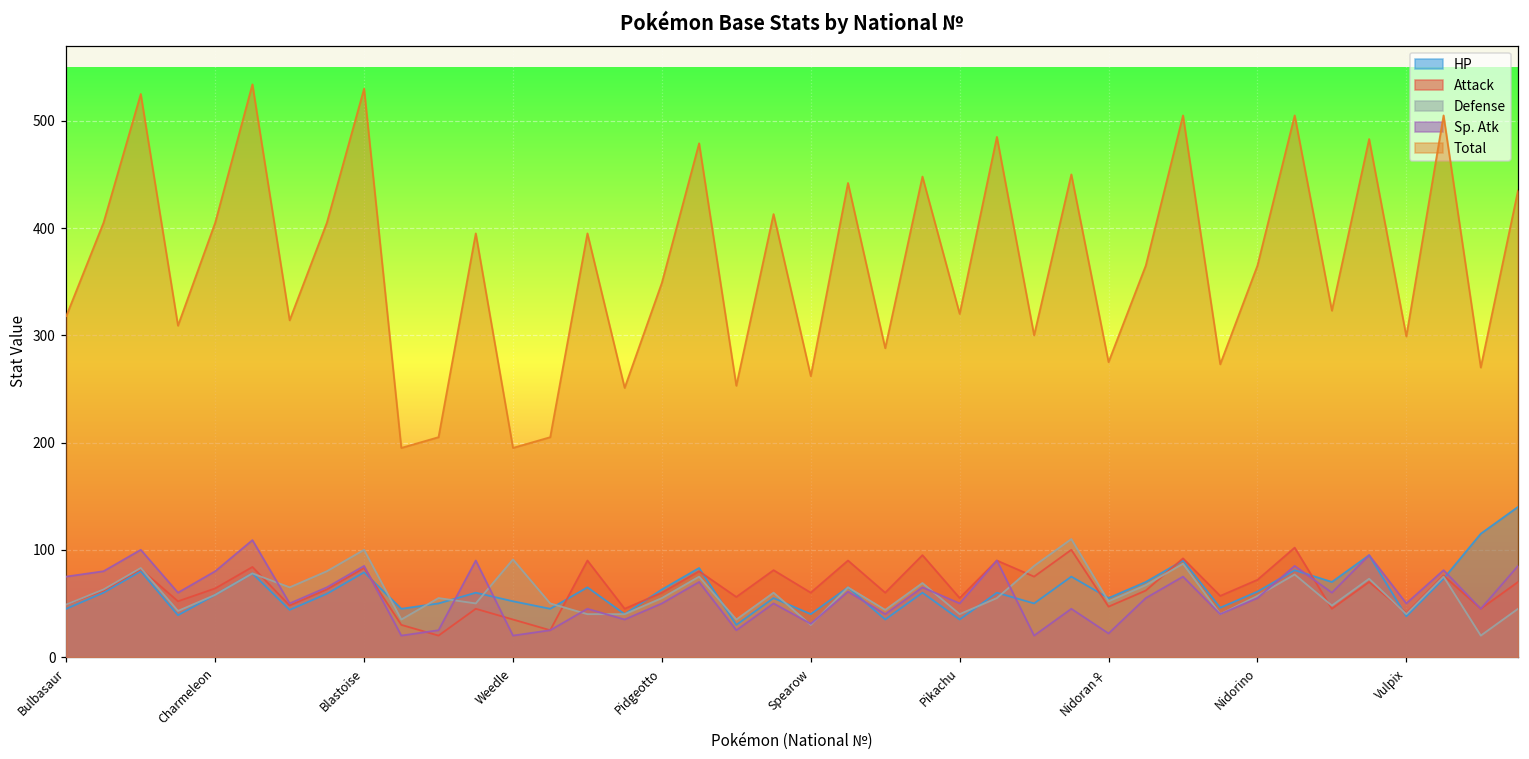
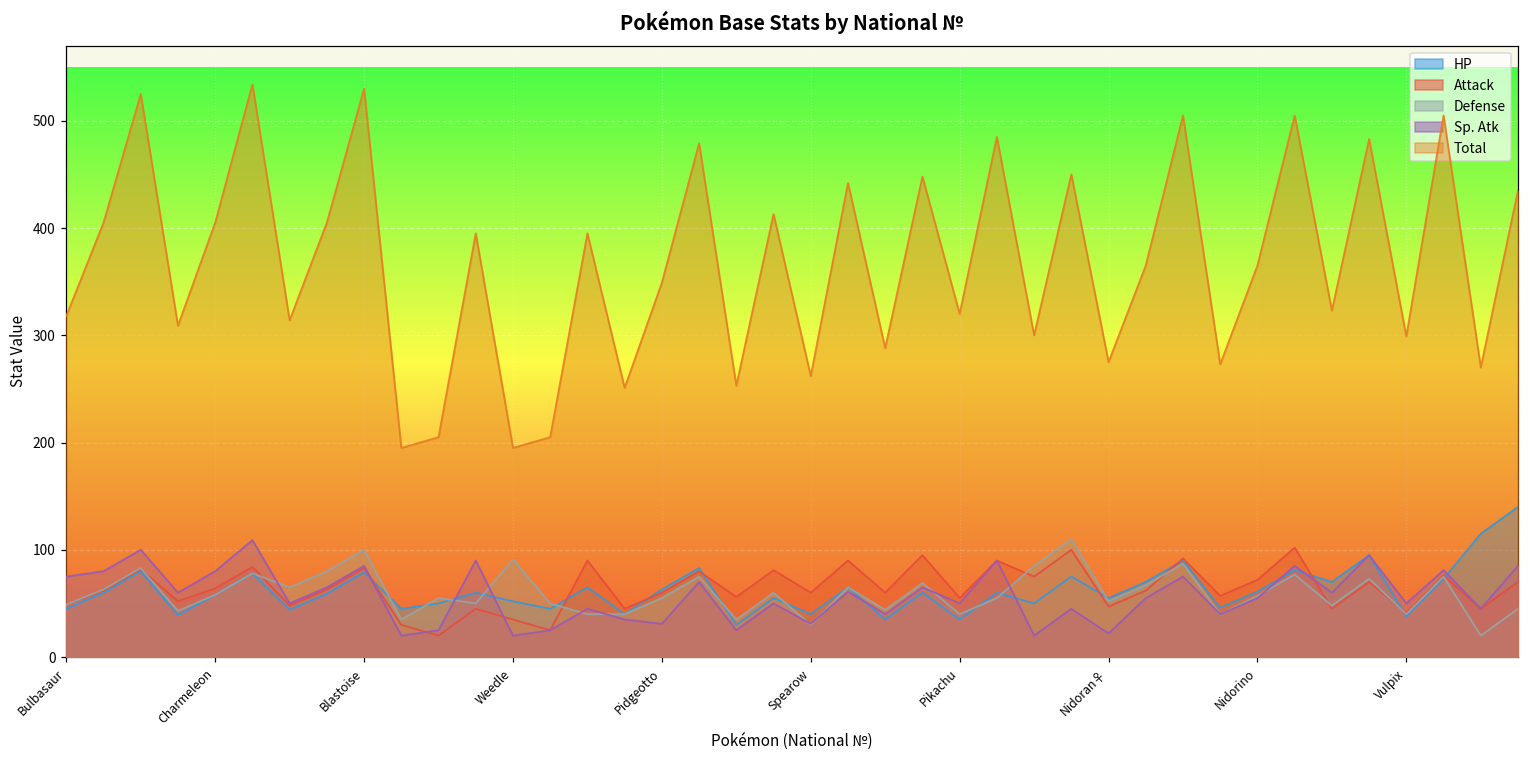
  {
    "HP": {
      "Bulbasaur": 50,
      "Blastoise": 80,
      "Weedle": 50,
      "Pidgeotto": 60,
      "Spearow": 40,
      "Pikachu": 40,
      "Nidoran♀": 60,
      "Nidorino": 60
    },
    "Defense": {
      "Blastoise": 100,
      "Weedle": 90,
      "Pidgeotto": 60,
      "Pikachu": 40,
      "Nidoran♀": 50
    },
    "Sp. Atk": {
      "Bulbasaur": 80,
      "Charmeleon": 80,
      "Weedle": 20,
-     "Pidgeotto": 50,
+     "Pidgeotto": 30,
      "Pikachu": 50,
      "Nidoran♀": 20,
      "Vulpix": 50
    }
  }
